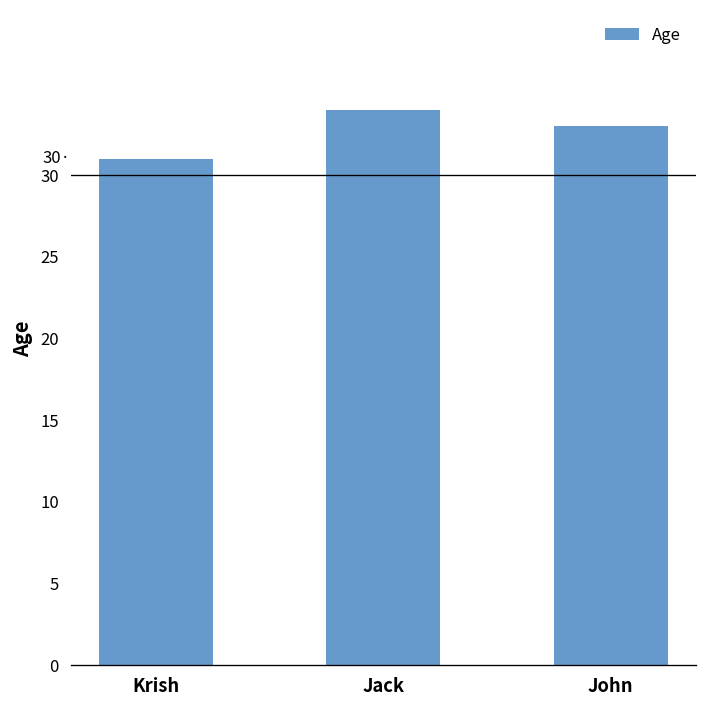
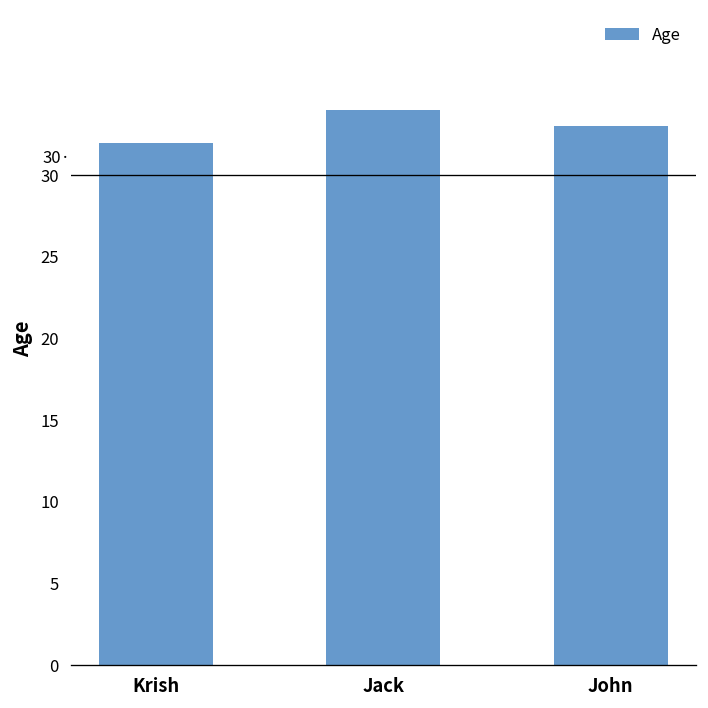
  {
-   "Krish": 31,
+   "Krish": 32,
    "Jack": 34,
    "John": 33
  }
